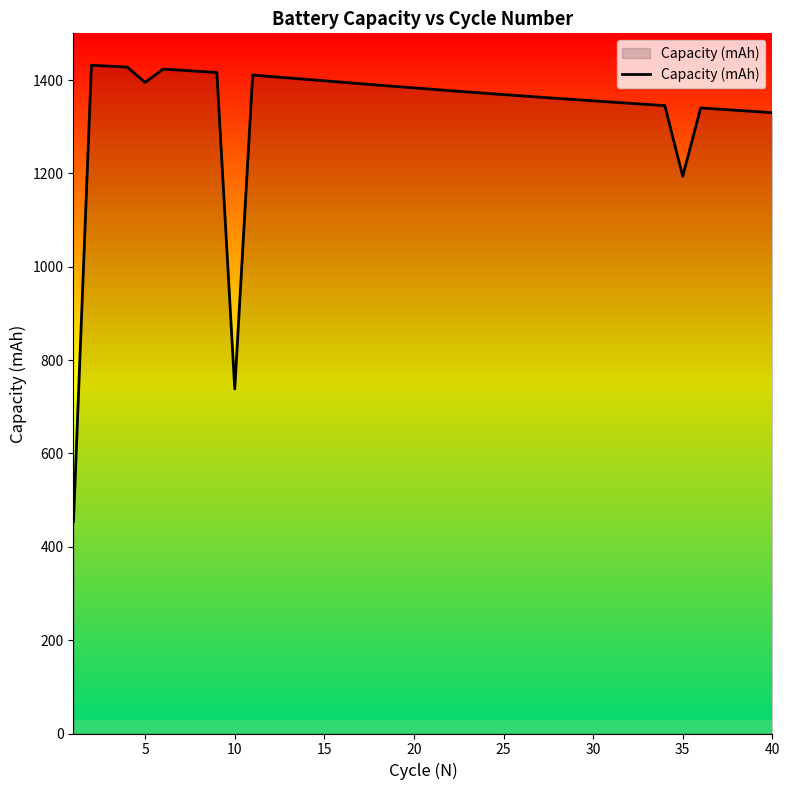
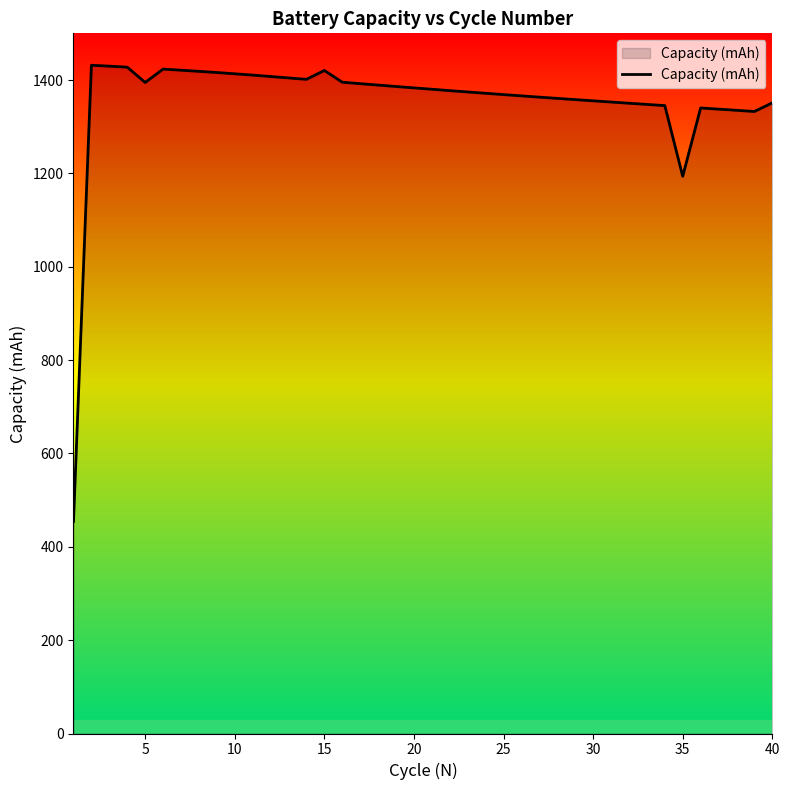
  {
    "5": 1390,
-   "10": 740,
-   "15": 1400,
+   "10": 1410,
+   "15": 1420,
    "20": 1380,
    "25": 1370,
    "30": 1360,
    "35": 1190,
-   "40": 1330
+   "40": 1350
  }
